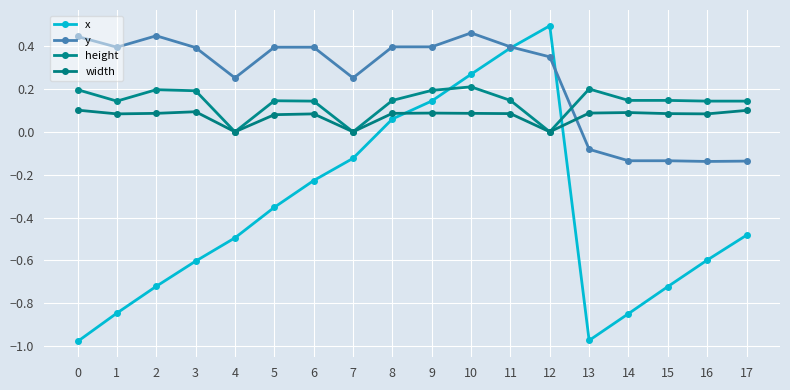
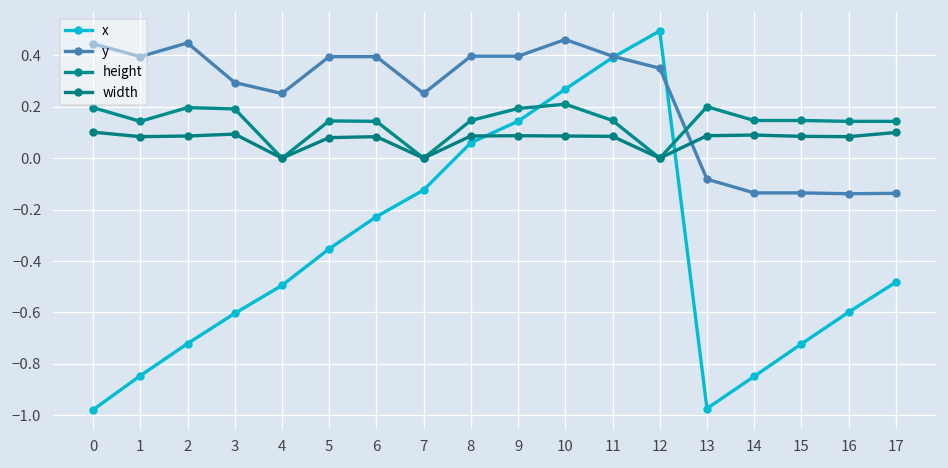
  {
    "x": {
      "0": -0.98,
      "1": -0.85,
      "2": -0.72,
      "3": -0.60,
      "4": -0.50,
      "5": -0.35,
      "6": -0.23,
      "7": -0.12,
      "8": 0.06,
      "9": 0.14,
      "10": 0.27,
      "12": 0.50,
      "13": -0.97,
      "14": -0.85,
      "15": -0.72,
      "16": -0.60,
      "17": -0.48
    },
    "y": {
      "2": 0.45,
-     "3": 0.39,
+     "3": 0.29,
      "4": 0.25,
      "5": 0.40,
      "6": 0.40,
      "7": 0.25,
      "8": 0.40,
      "9": 0.40,
      "10": 0.46,
      "12": 0.35,
      "13": -0.08,
      "14": -0.14,
      "15": -0.14,
      "16": -0.14,
      "17": -0.14
    }
  }
